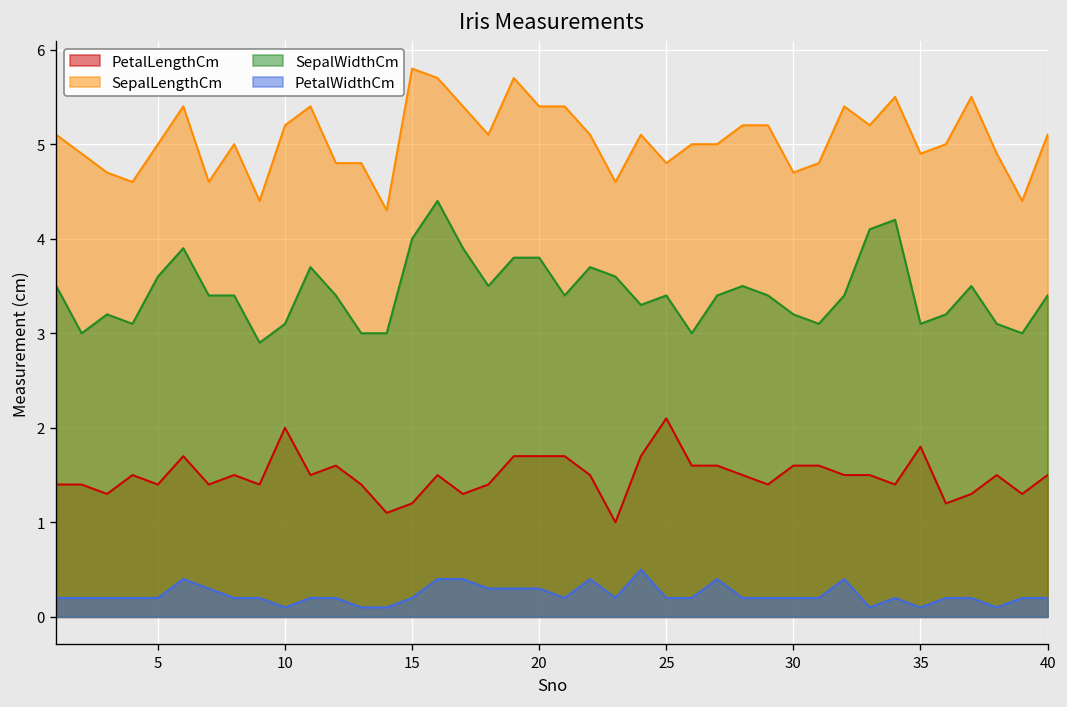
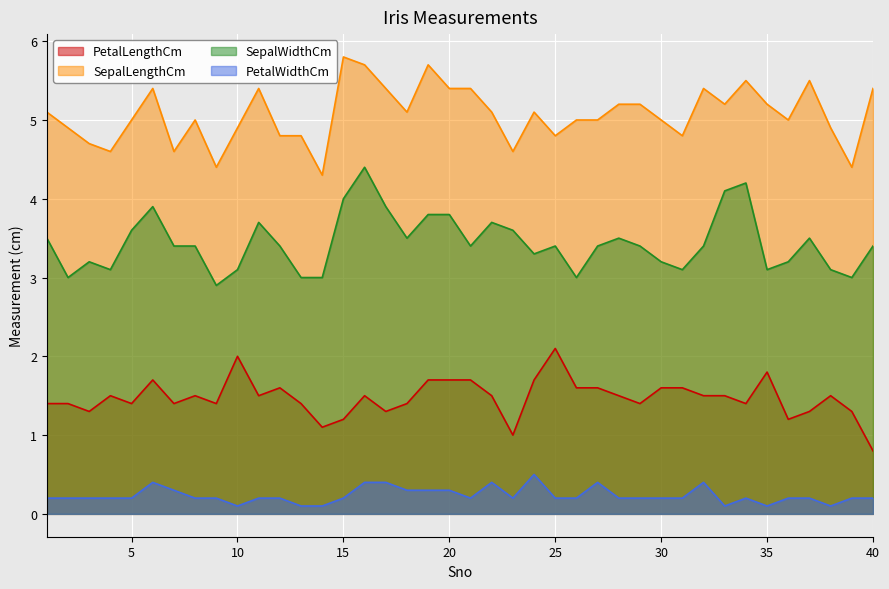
  {
    "PetalLengthCm": {
      "5": 1.4,
      "10": 2.0,
      "15": 1.2,
      "20": 1.7,
      "25": 2.1,
      "30": 1.6,
      "35": 1.8,
-     "40": 1.5
+     "40": 0.8
    },
    "SepalLengthCm": {
      "5": 5.0,
-     "10": 5.2,
+     "10": 4.9,
      "15": 5.8,
      "20": 5.4,
      "25": 4.8,
-     "30": 4.7,
-     "35": 4.9,
-     "40": 5.1
+     "30": 5.0,
+     "35": 5.2,
+     "40": 5.4
    },
    "SepalWidthCm": {
      "5": 3.6,
      "10": 3.1,
      "15": 4.0,
      "20": 3.8,
      "25": 3.4,
      "30": 3.2,
      "35": 3.1,
      "40": 3.4
    },
    "PetalWidthCm": {
      "5": 0.2,
      "10": 0.1,
      "15": 0.2,
      "20": 0.3,
      "25": 0.2,
      "30": 0.2,
      "35": 0.1,
      "40": 0.2
    }
  }
